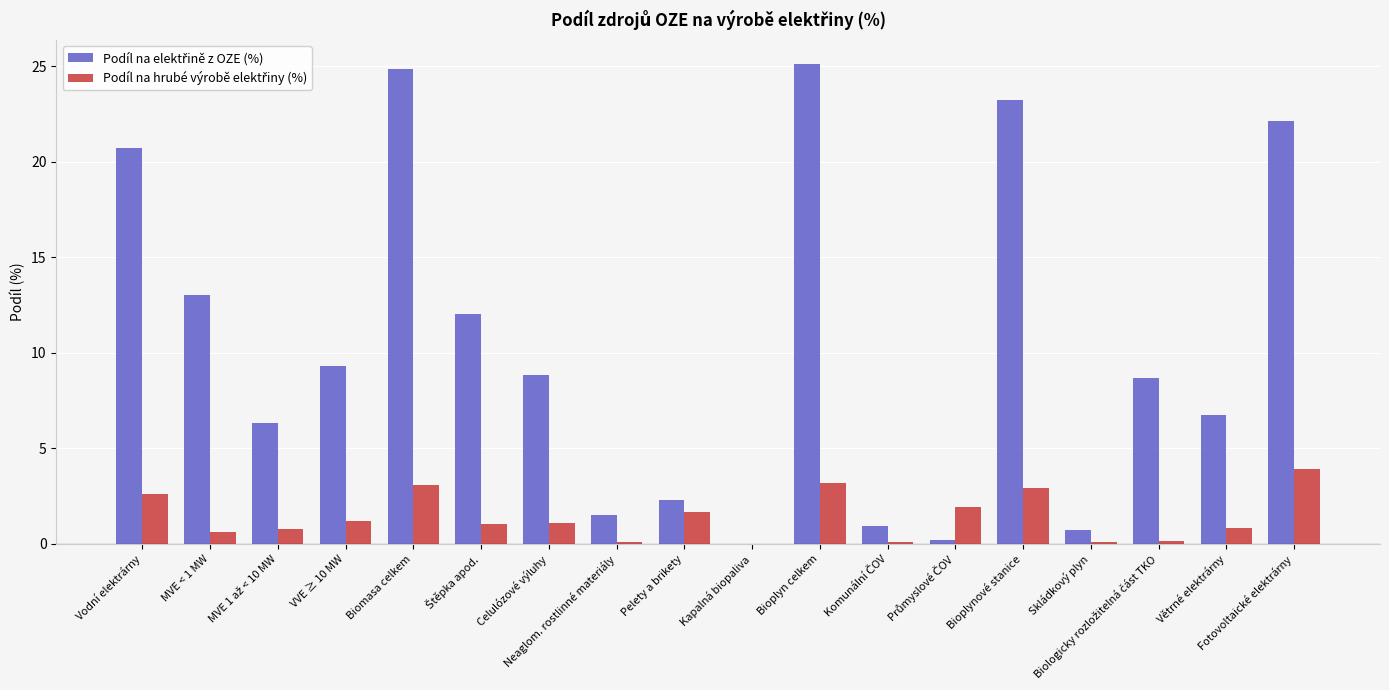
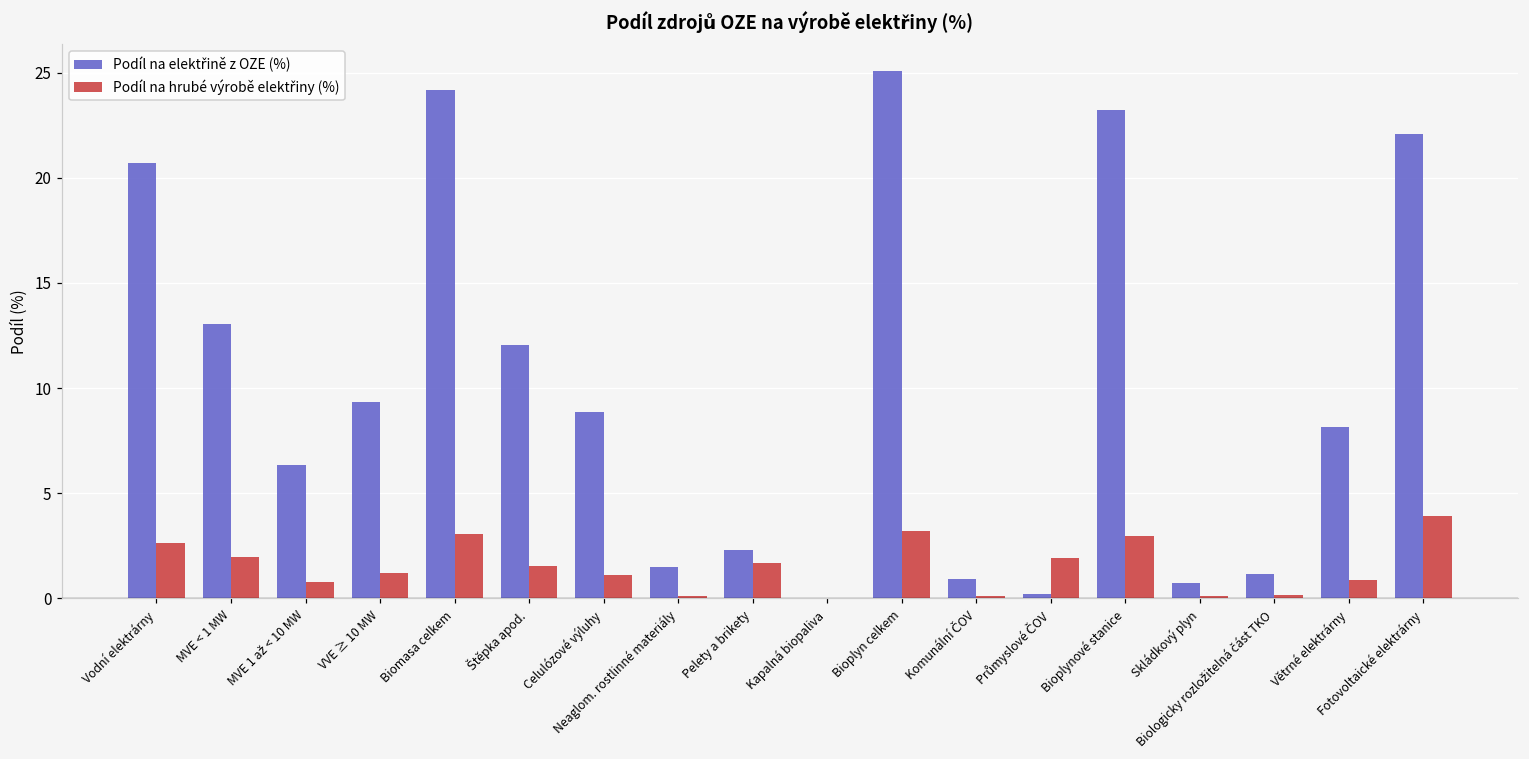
  {
    "Podíl na elektřině z OZE (%)": {
      "Vodní elektrárny": 20.7,
      "MVE < 1 MW": 13.0,
      "MVE 1 až < 10 MW": 6.3,
      "VVE ≥ 10 MW": 9.3,
-     "Biomasa celkem": 24.8,
+     "Biomasa celkem": 24.2,
      "Štěpka apod.": 12.1,
      "Celulózové výluhy": 8.9,
      "Neaglom. rostlinné materiály": 1.5,
      "Pelety a brikety": 2.3,
      "Bioplyn celkem": 25.1,
      "Komunální ČOV": 0.9,
      "Průmyslové ČOV": 0.2,
      "Bioplynové stanice": 23.3,
      "Skládkový plyn": 0.7,
-     "Biologicky rozložitelná část TKO": 8.7,
-     "Větrné elektrárny": 6.8,
+     "Biologicky rozložitelná část TKO": 1.2,
+     "Větrné elektrárny": 8.1,
      "Fotovoltaické elektrárny": 22.1
    },
    "Podíl na hrubé výrobě elektřiny (%)": {
      "Vodní elektrárny": 2.6,
-     "MVE < 1 MW": 0.6,
+     "MVE < 1 MW": 2.0,
      "MVE 1 až < 10 MW": 0.8,
      "VVE ≥ 10 MW": 1.2,
      "Biomasa celkem": 3.1,
-     "Štěpka apod.": 1.0,
+     "Štěpka apod.": 1.5,
      "Celulózové výluhy": 1.1,
      "Pelety a brikety": 1.7,
      "Kapalná biopaliva": 0.0,
      "Bioplyn celkem": 3.2,
      "Průmyslové ČOV": 1.9,
      "Bioplynové stanice": 3.0,
      "Biologicky rozložitelná část TKO": 0.2,
      "Větrné elektrárny": 0.9,
      "Fotovoltaické elektrárny": 3.9
    }
  }
